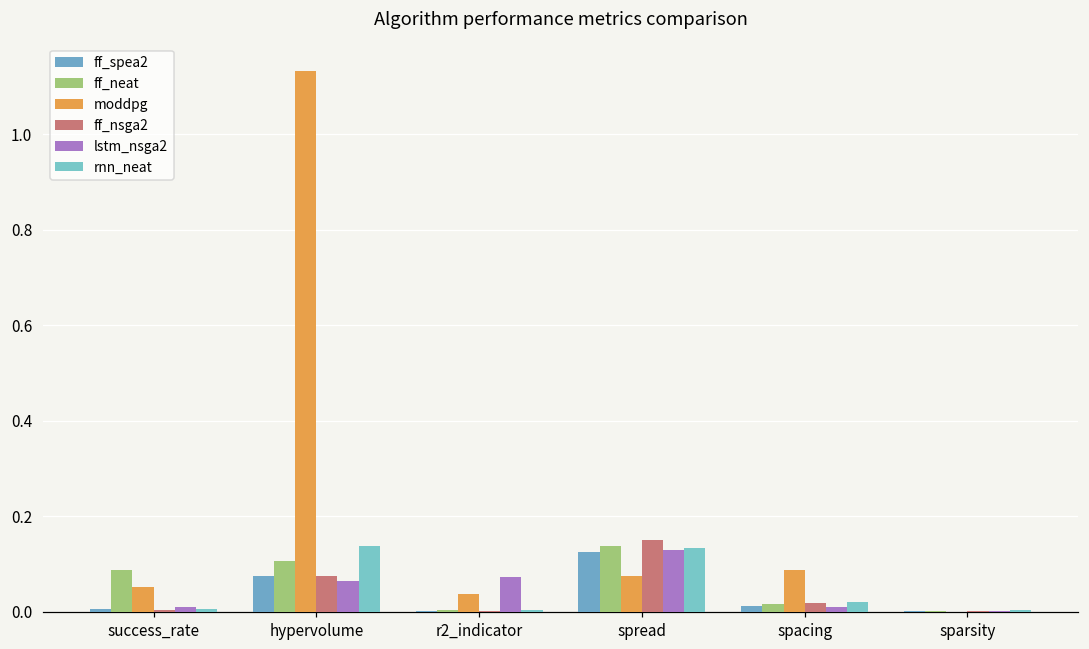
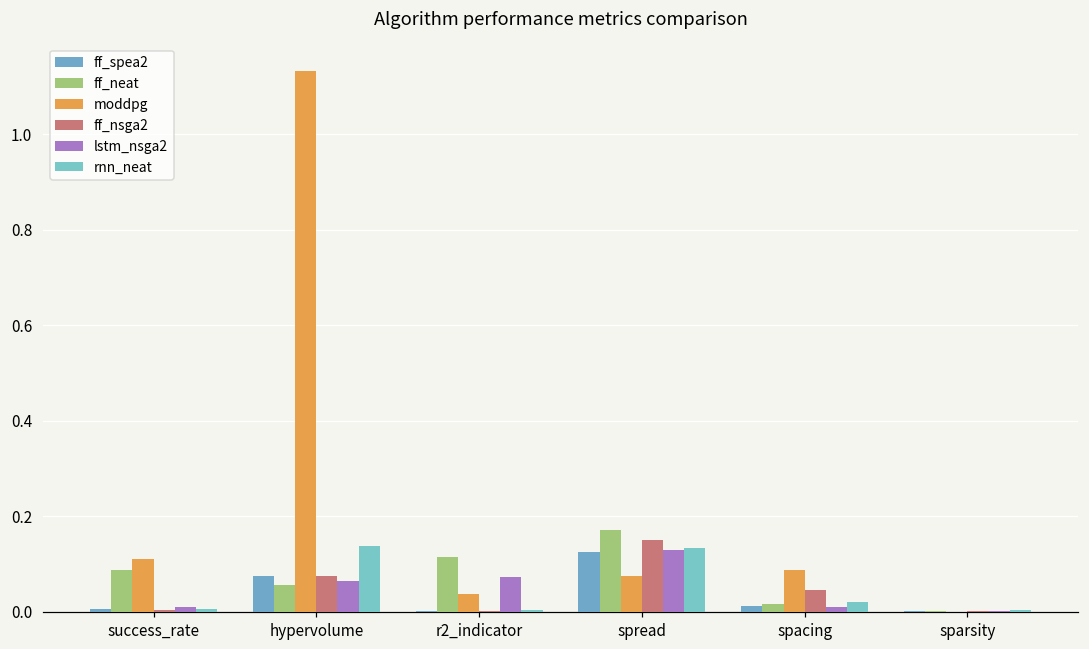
  {
    "ff_neat": {
      "success_rate": 0.09,
-     "hypervolume": 0.11,
-     "r2_indicator": 0.00,
-     "spread": 0.14,
+     "hypervolume": 0.06,
+     "r2_indicator": 0.12,
+     "spread": 0.17,
      "spacing": 0.02
    },
    "moddpg": {
-     "success_rate": 0.05,
+     "success_rate": 0.11,
      "hypervolume": 1.13,
      "r2_indicator": 0.04,
      "spread": 0.08,
      "spacing": 0.09,
      "sparsity": 0.00
    },
    "ff_nsga2": {
      "hypervolume": 0.08,
      "spread": 0.15,
-     "spacing": 0.02
+     "spacing": 0.05
    },
    "lstm_nsga2": {
      "success_rate": 0.01,
      "hypervolume": 0.06,
      "r2_indicator": 0.07,
      "spread": 0.13,
      "spacing": 0.01
    }
  }
